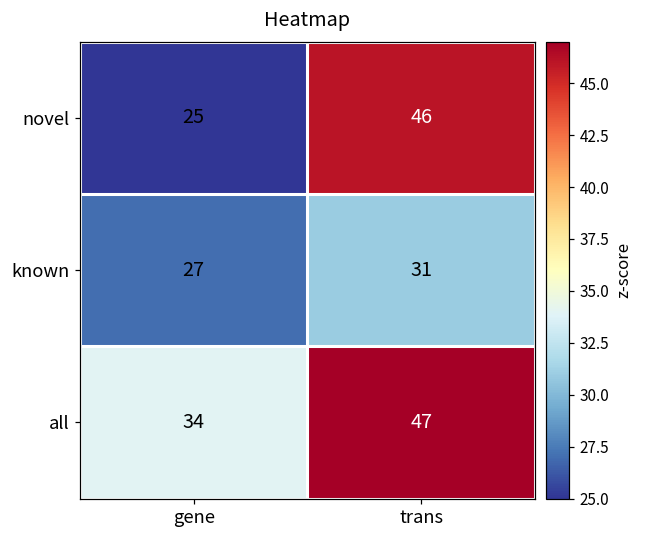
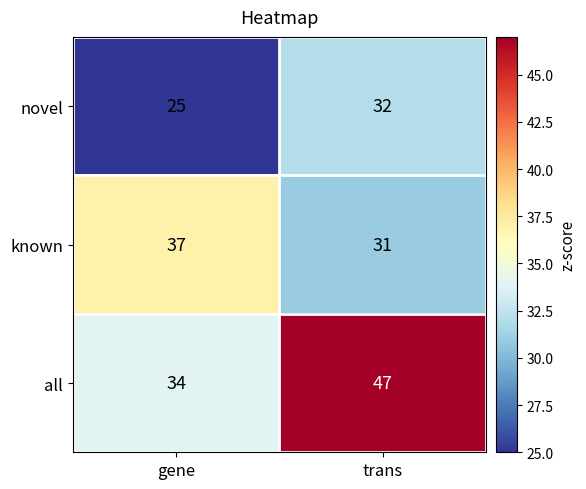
  {
    "novel": {
      "gene": 25,
-     "trans": 46
+     "trans": 32
    },
    "known": {
-     "gene": 27,
+     "gene": 37,
      "trans": 31
    },
    "all": {
      "gene": 34,
      "trans": 47
    }
  }
